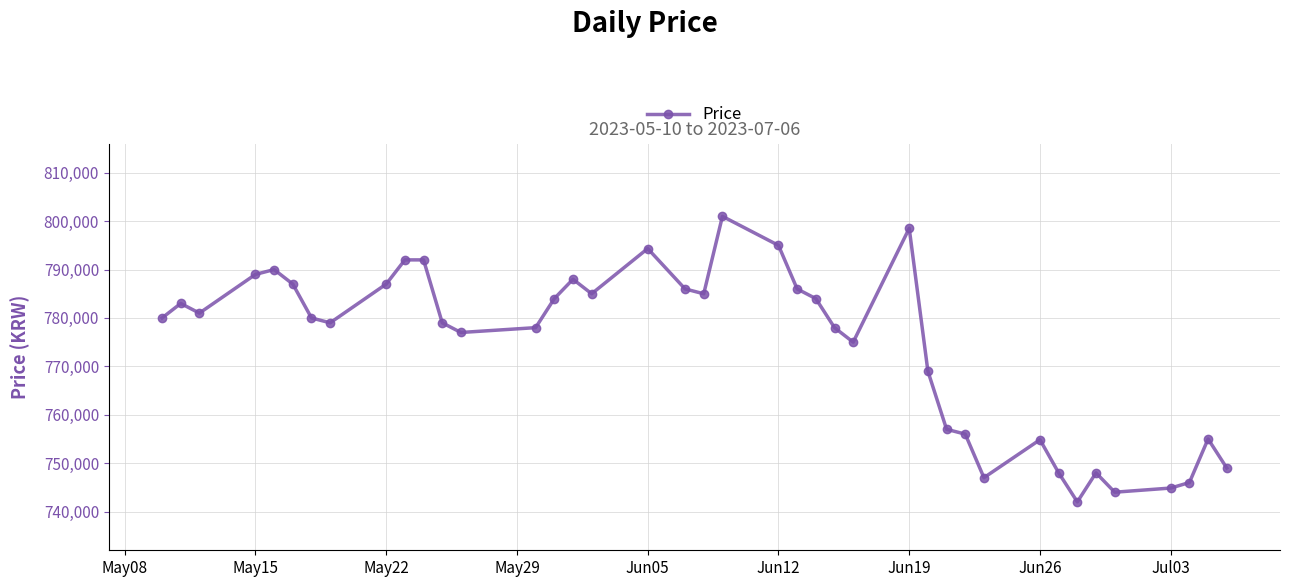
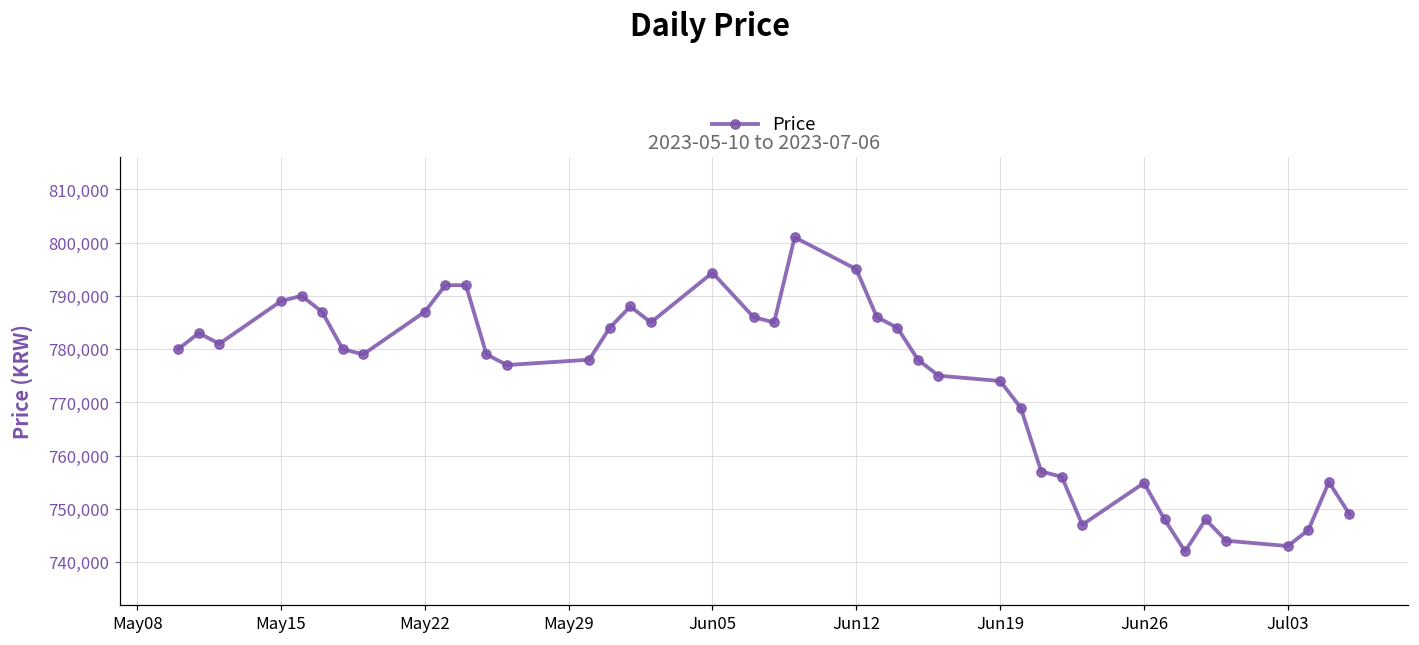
  {
    "May15": "789,000",
    "May22": "787,000",
    "Jun05": "794,000",
    "Jun12": "795,000",
-   "Jun19": "799,000",
+   "Jun19": "774,000",
    "Jun26": "755,000",
-   "Jul03": "745,000"
+   "Jul03": "743,000"
  }
